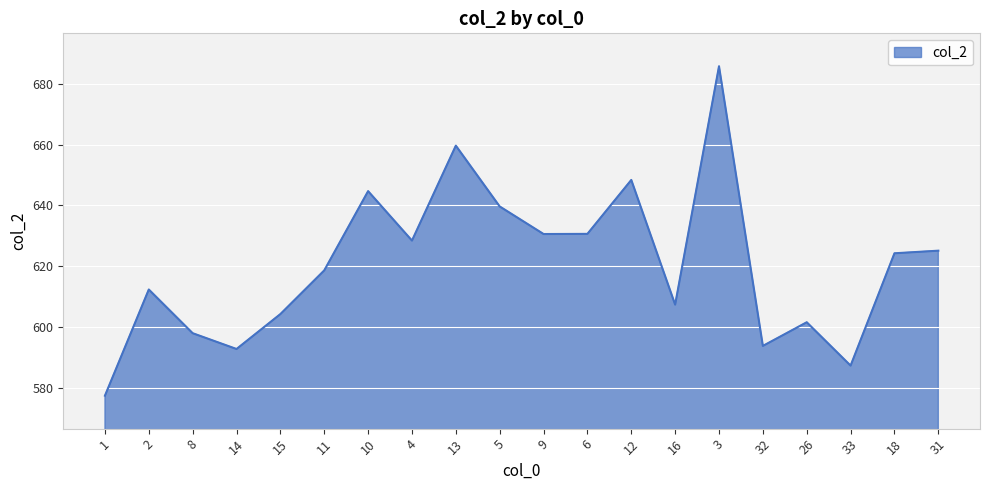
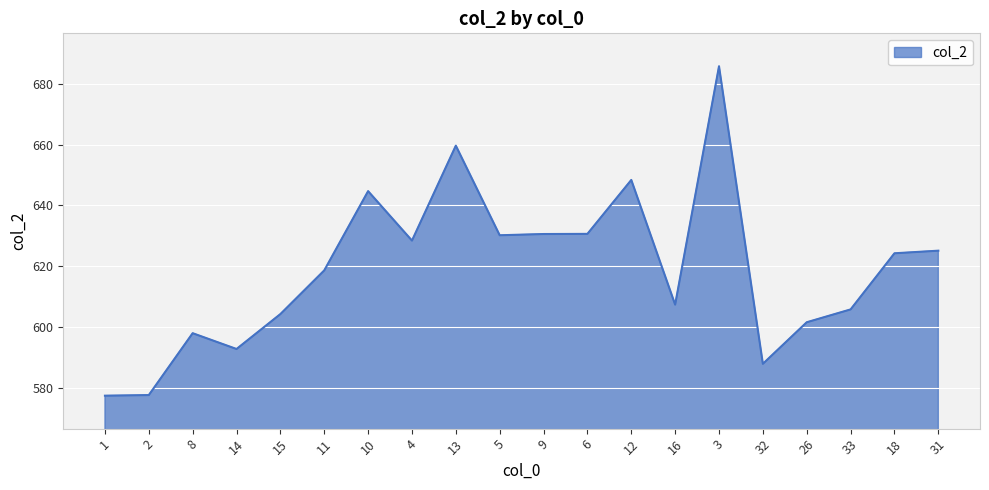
  {
    "1": 577,
-   "2": 612,
+   "2": 578,
    "8": 598,
    "14": 593,
    "15": 604,
    "11": 619,
    "10": 645,
    "4": 628,
    "13": 660,
-   "5": 640,
+   "5": 630,
    "9": 631,
    "6": 631,
    "12": 648,
    "16": 607,
    "3": 686,
-   "32": 594,
+   "32": 588,
    "26": 602,
-   "33": 587,
+   "33": 606,
    "18": 624,
    "31": 625
  }
